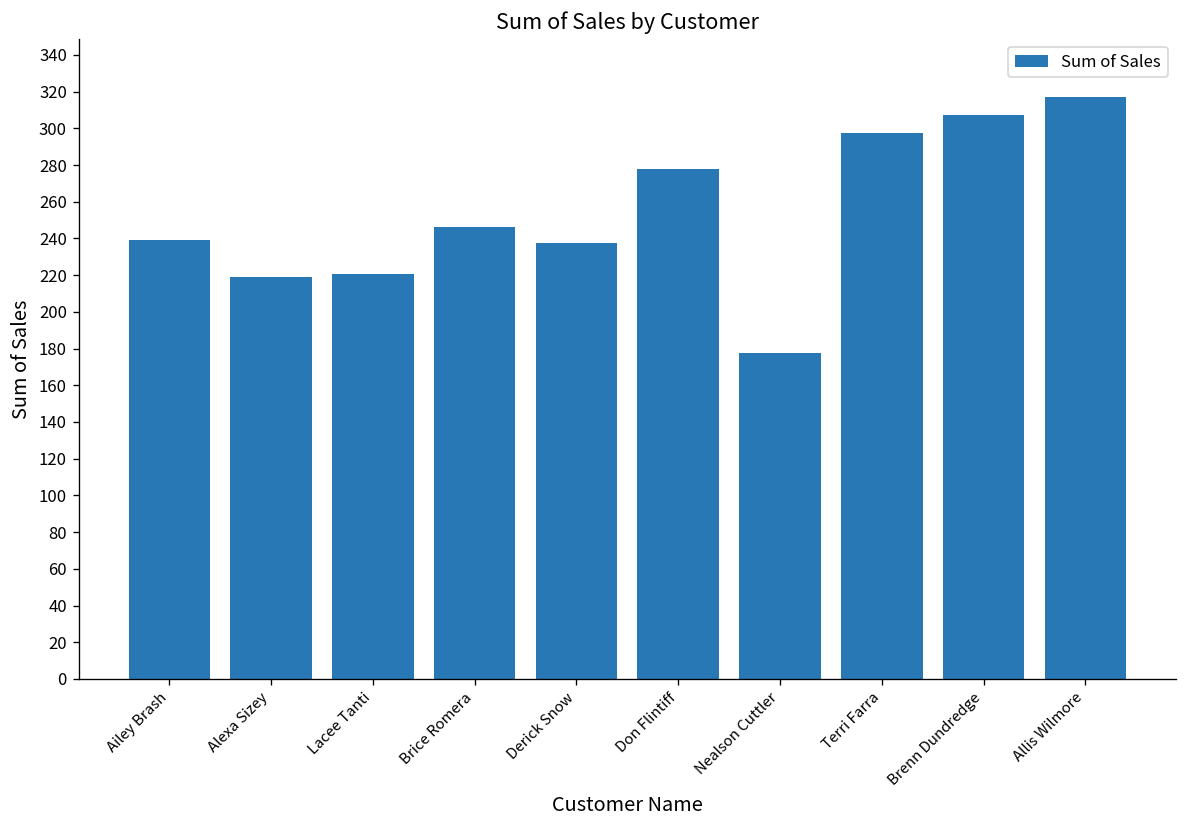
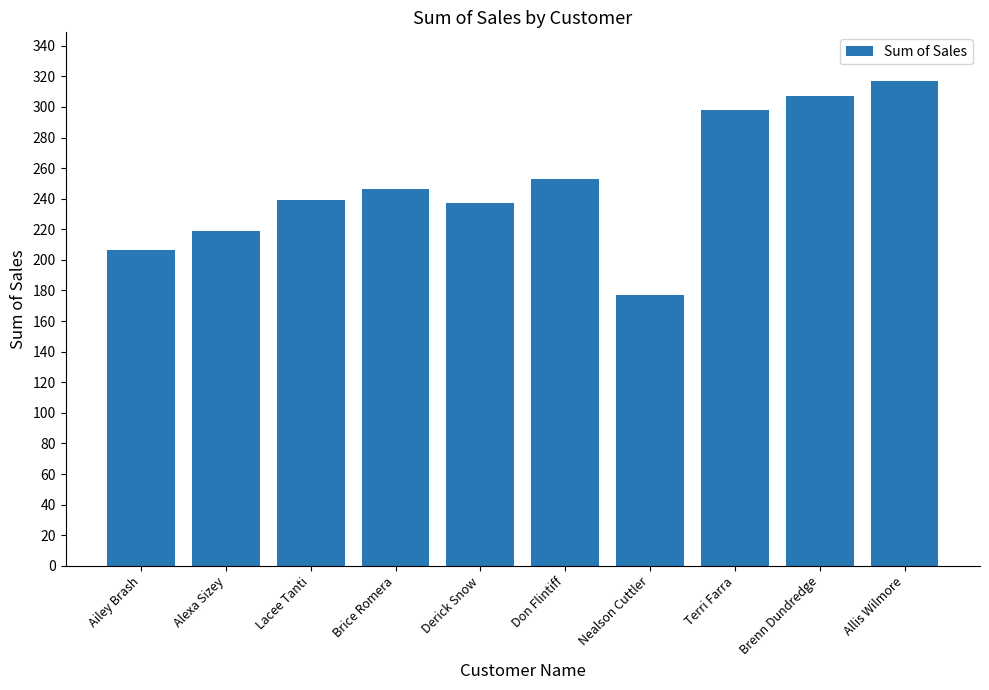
  {
-   "Ailey Brash": 239,
+   "Ailey Brash": 207,
    "Alexa Sizey": 219,
-   "Lacee Tanti": 220,
+   "Lacee Tanti": 239,
    "Brice Romera": 246,
    "Derick Snow": 238,
-   "Don Flintiff": 278,
+   "Don Flintiff": 253,
    "Nealson Cuttler": 177,
    "Terri Farra": 298,
    "Brenn Dundredge": 307,
    "Allis Wilmore": 317
  }
